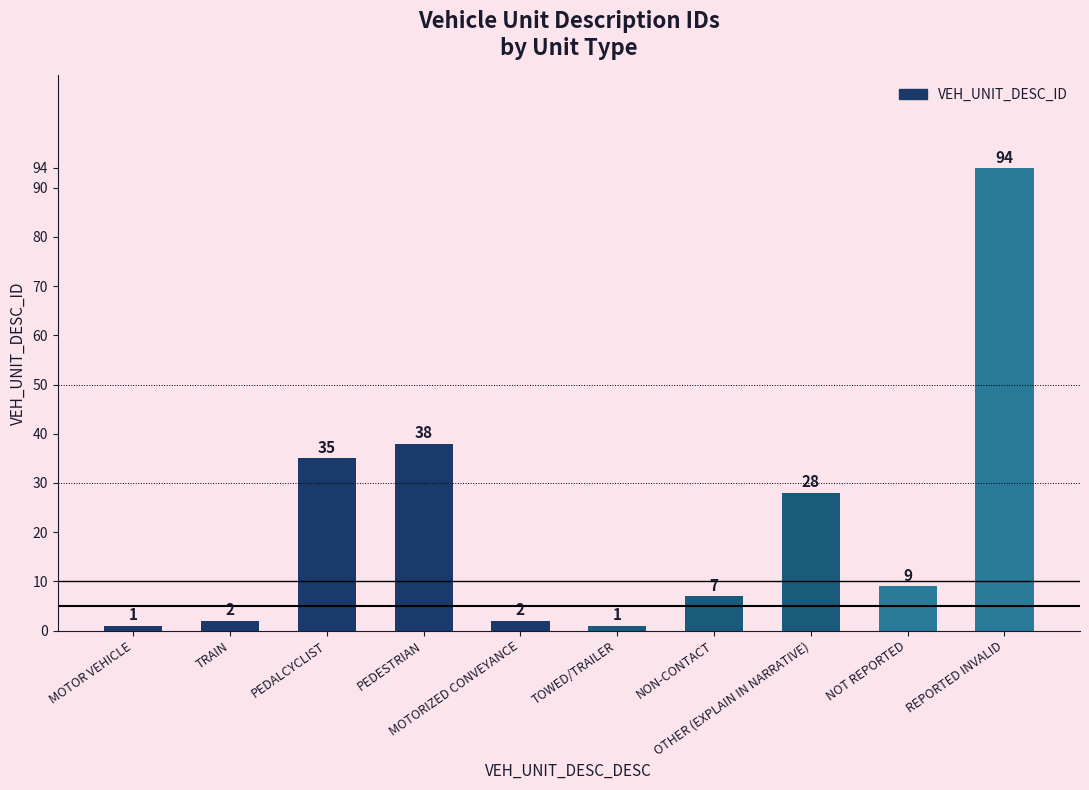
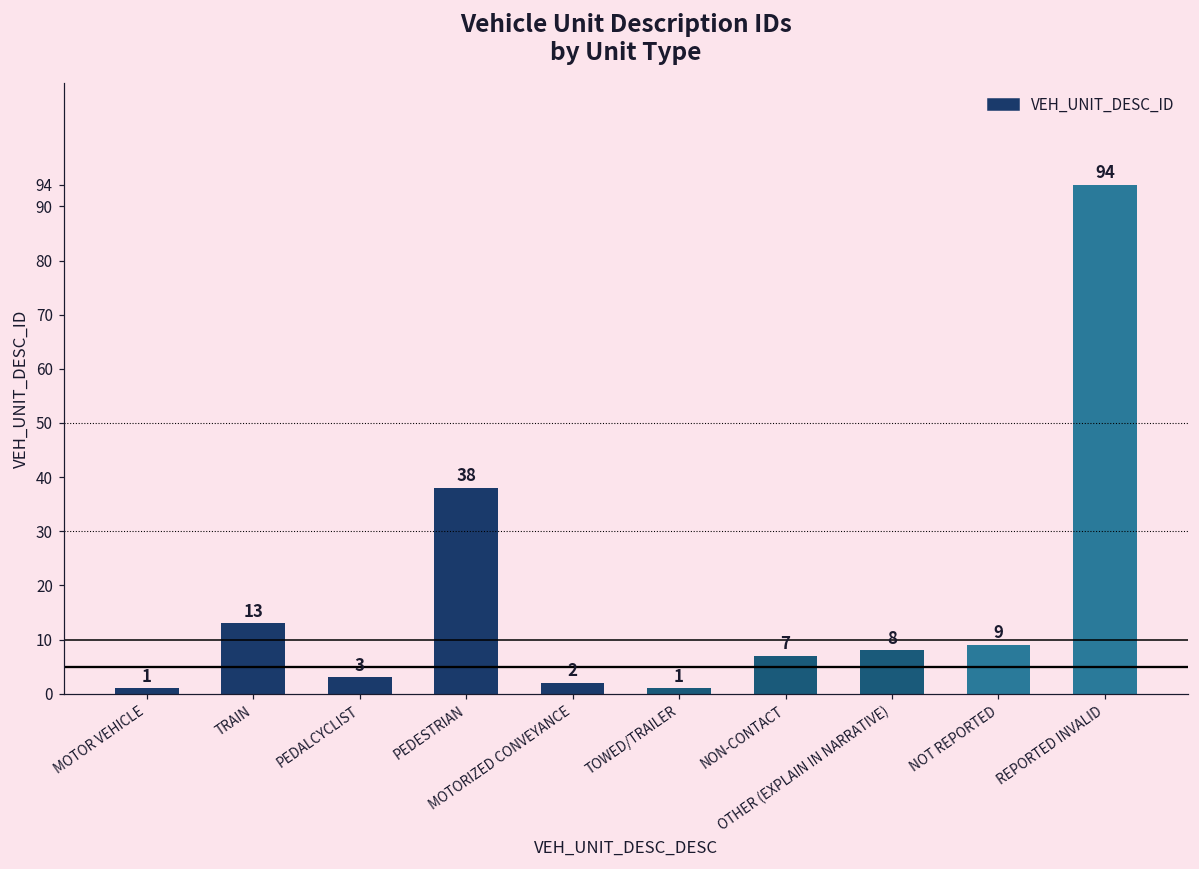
  {
    "MOTOR VEHICLE": 1,
-   "TRAIN": 2,
-   "PEDALCYCLIST": 35,
+   "TRAIN": 13,
+   "PEDALCYCLIST": 3,
    "PEDESTRIAN": 38,
    "MOTORIZED CONVEYANCE": 2,
    "TOWED/TRAILER": 1,
    "NON-CONTACT": 7,
-   "OTHER (EXPLAIN IN NARRATIVE)": 28,
+   "OTHER (EXPLAIN IN NARRATIVE)": 8,
    "NOT REPORTED": 9,
    "REPORTED INVALID": 94
  }
